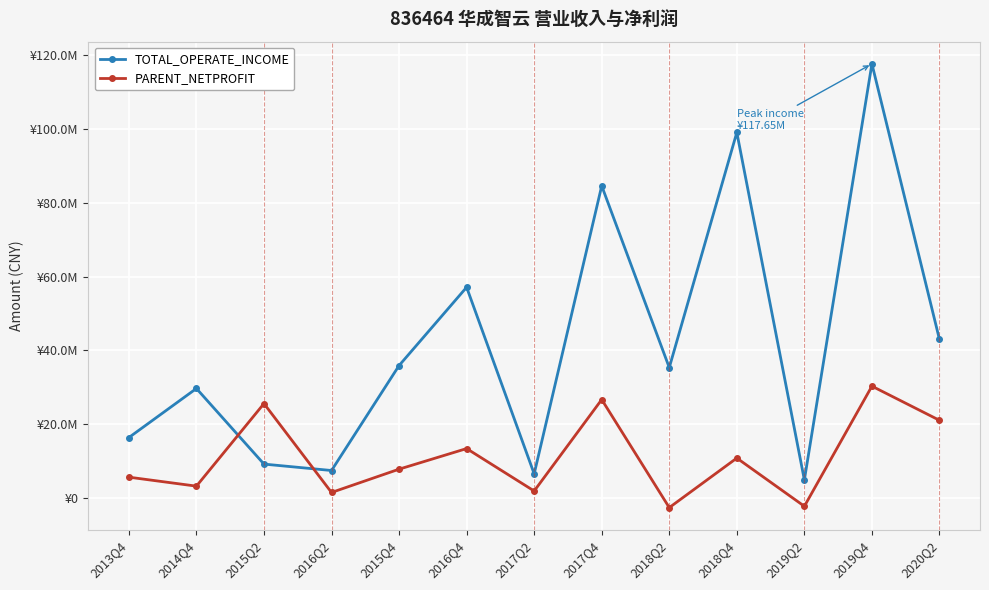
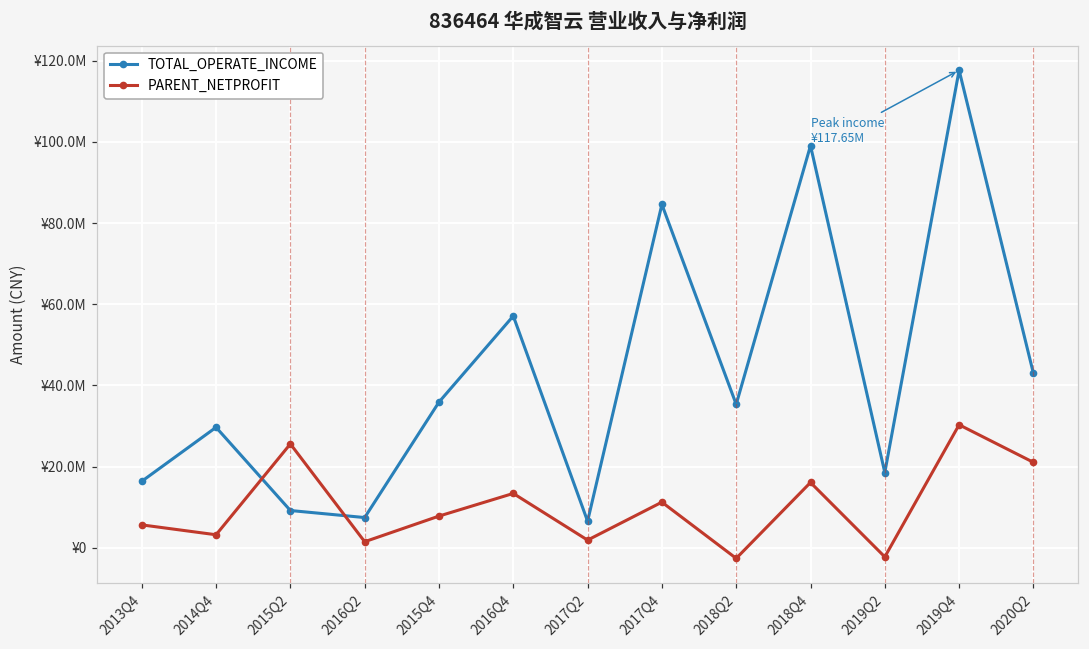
  {
    "TOTAL_OPERATE_INCOME": {
      "2013Q4": "¥16000000",
      "2014Q4": "¥30000000",
      "2015Q2": "¥9000000",
      "2016Q2": "¥7000000",
      "2015Q4": "¥36000000",
      "2016Q4": "¥57000000",
      "2017Q2": "¥7000000",
      "2017Q4": "¥85000000",
      "2018Q2": "¥35000000",
-     "2019Q2": "¥5000000",
+     "2019Q2": "¥19000000",
      "2019Q4": "¥118000000",
      "2020Q2": "¥43000000"
    },
    "PARENT_NETPROFIT": {
      "2013Q4": "¥6000000",
      "2014Q4": "¥3000000",
      "2015Q2": "¥26000000",
      "2016Q2": "¥2000000",
      "2015Q4": "¥8000000",
      "2016Q4": "¥13000000",
      "2017Q2": "¥2000000",
-     "2017Q4": "¥27000000",
+     "2017Q4": "¥11000000",
      "2018Q2": "¥-3000000",
-     "2018Q4": "¥11000000",
+     "2018Q4": "¥16000000",
      "2019Q2": "¥-2000000",
      "2019Q4": "¥30000000",
      "2020Q2": "¥21000000"
    }
  }
